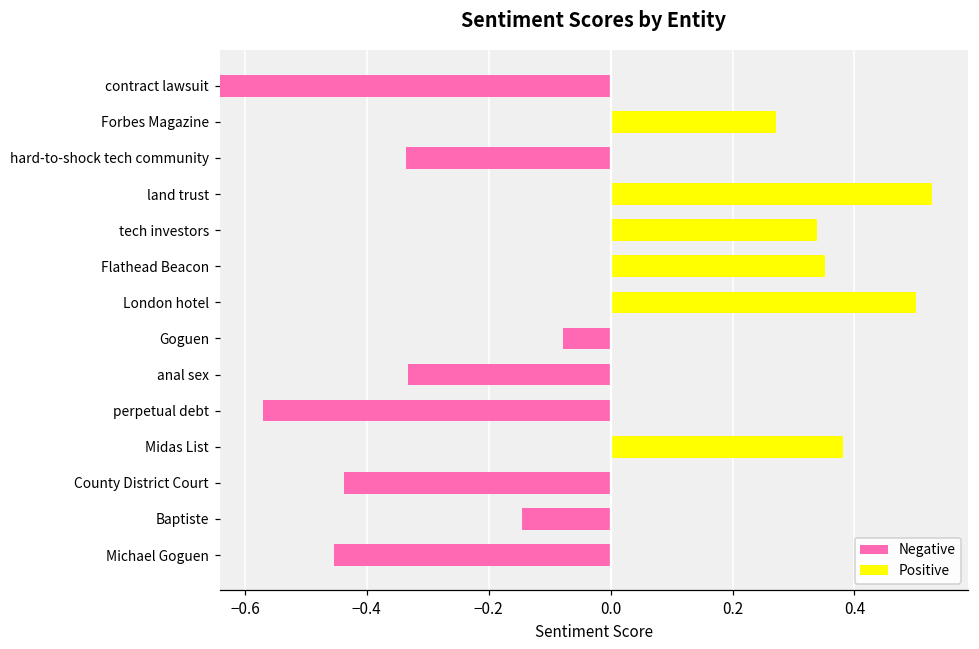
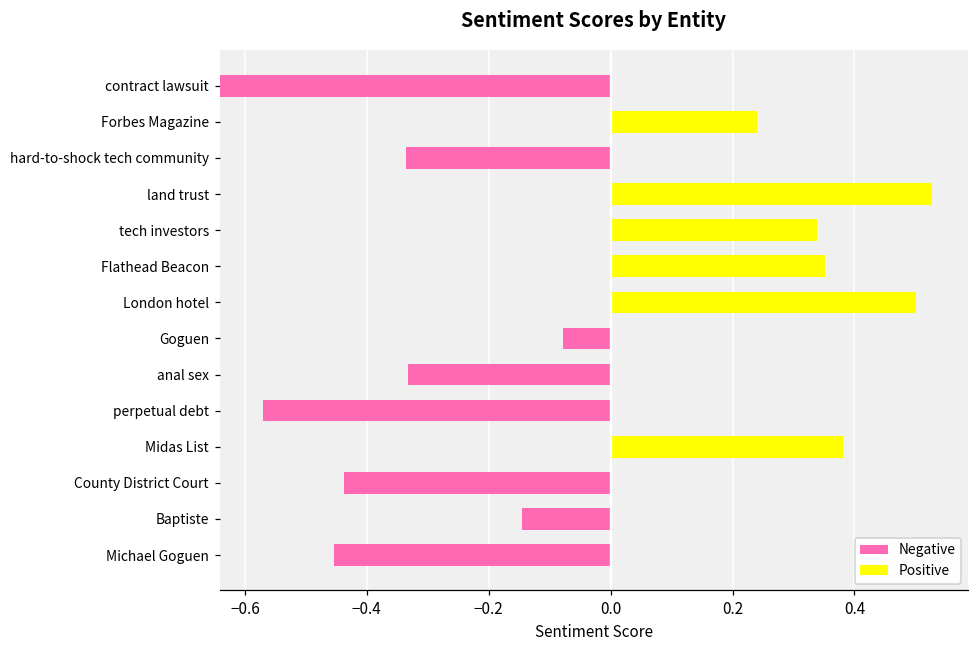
  {
    "Positive": {
      "contract lawsuit": 0.00,
-     "Forbes Magazine": 0.27,
+     "Forbes Magazine": 0.24,
      "hard-to-shock tech community": 0.00,
      "land trust": 0.53,
      "tech investors": 0.34,
      "Flathead Beacon": 0.35,
      "London hotel": 0.50,
      "Goguen": 0.00,
      "anal sex": 0.00,
      "perpetual debt": 0.00,
      "Midas List": 0.38,
      "County District Court": 0.00,
      "Baptiste": 0.00,
      "Michael Goguen": 0.00
    }
  }
